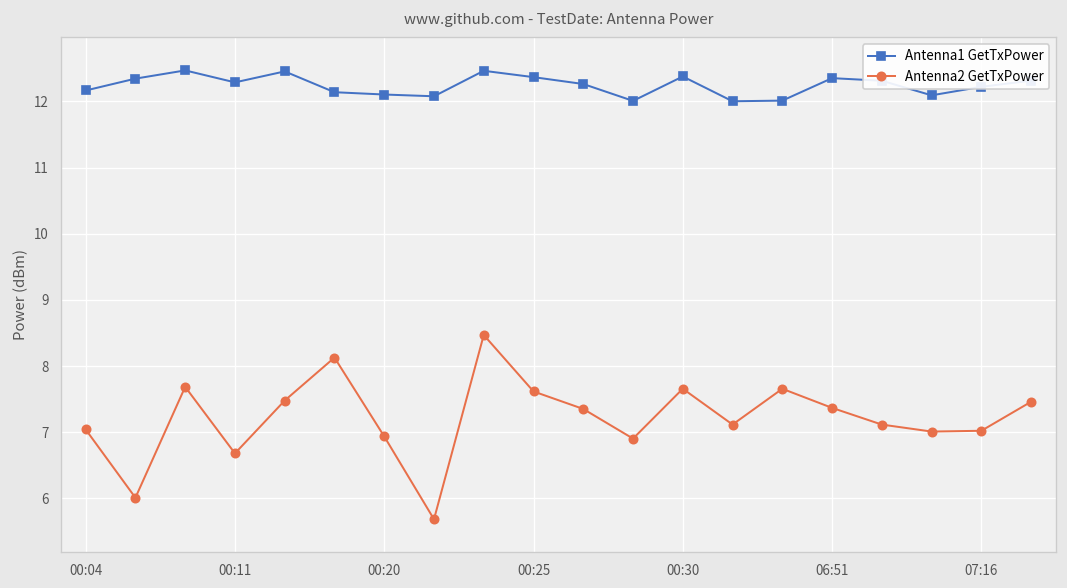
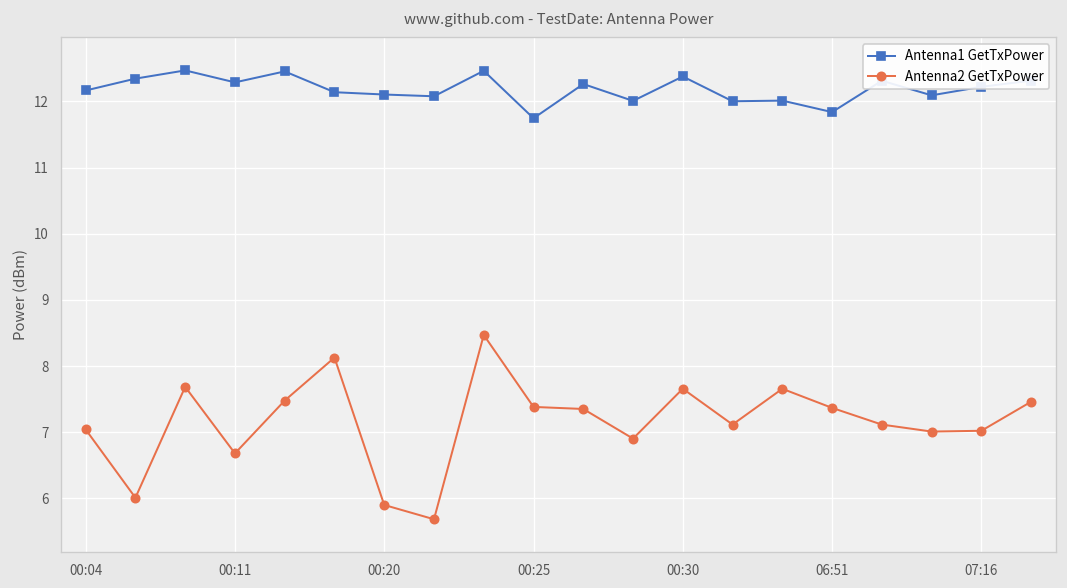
  {
    "Antenna1 GetTxPower": {
      "00:04": 12.2,
      "00:11": 12.3,
      "00:20": 12.1,
-     "00:25": 12.4,
+     "00:25": 11.7,
      "00:30": 12.4,
-     "06:51": 12.4,
+     "06:51": 11.8,
      "07:16": 12.2
    },
    "Antenna2 GetTxPower": {
      "00:04": 7.0,
      "00:11": 6.7,
-     "00:20": 6.9,
-     "00:25": 7.6,
+     "00:20": 5.9,
+     "00:25": 7.4,
      "00:30": 7.7,
      "06:51": 7.4,
      "07:16": 7.0
    }
  }
